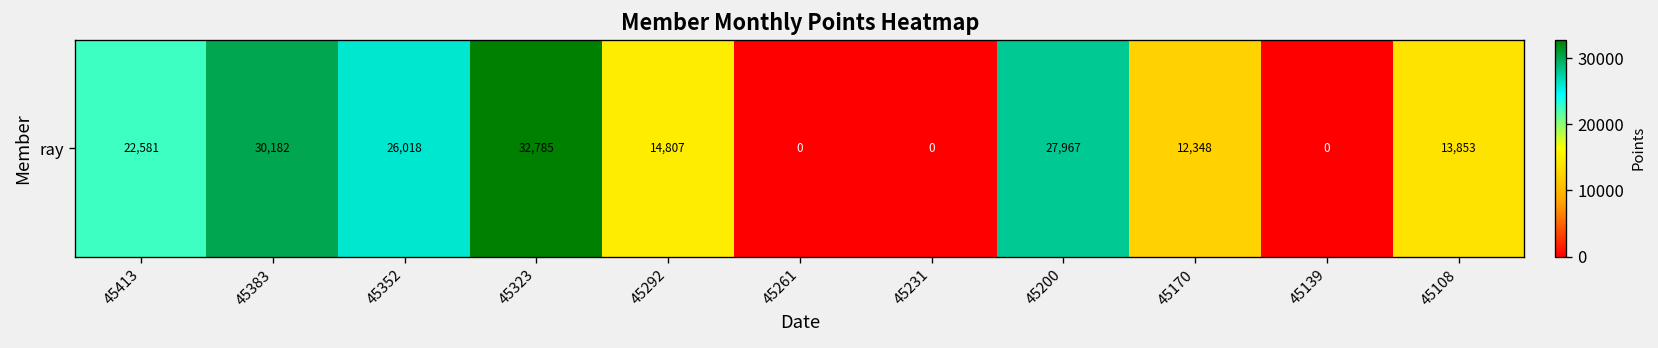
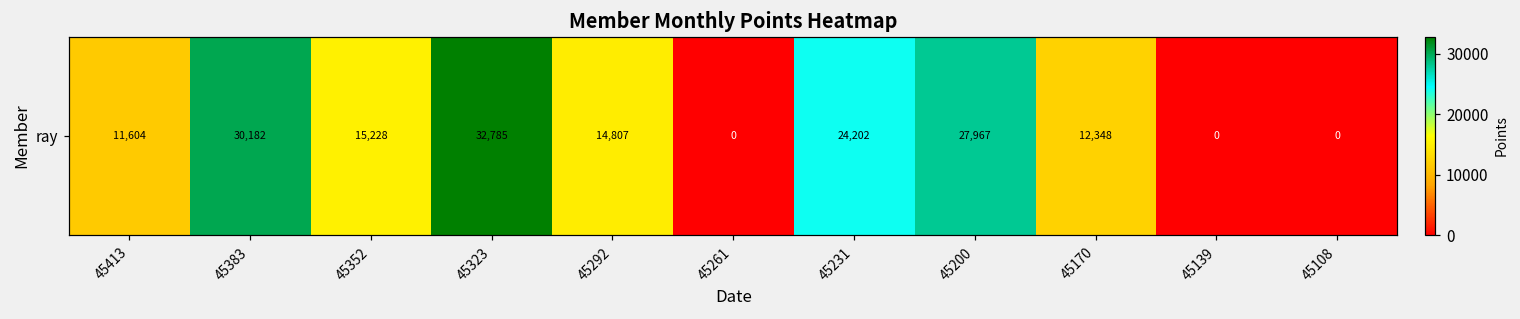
  {
    "ray": {
-     "45413": "22,581",
+     "45413": "11,604",
      "45383": "30,182",
-     "45352": "26,018",
+     "45352": "15,228",
      "45323": "32,785",
      "45292": "14,807",
      "45261": "0",
-     "45231": "0",
+     "45231": "24,202",
      "45200": "27,967",
      "45170": "12,348",
      "45139": "0",
-     "45108": "13,853"
+     "45108": "0"
    }
  }
